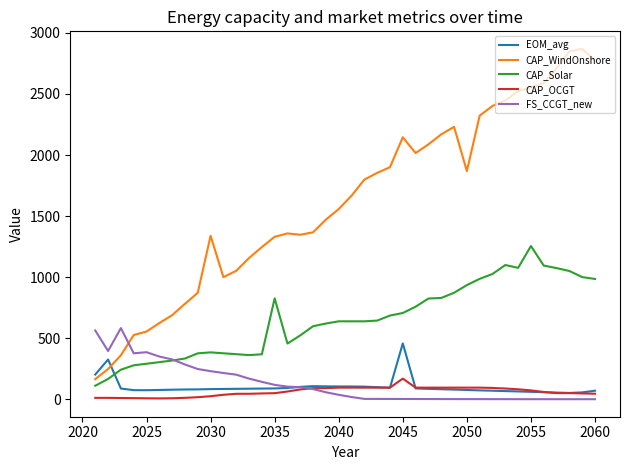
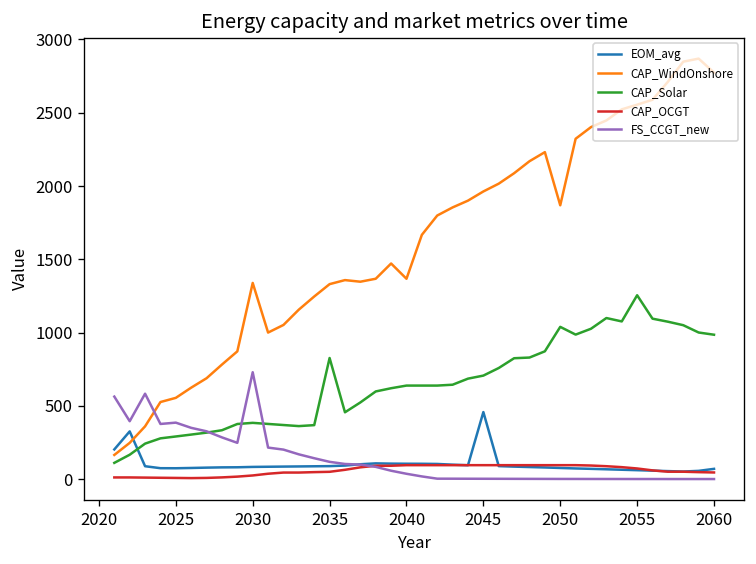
  {
    "EOM_avg": {
      "2025": 70,
      "2030": 80,
      "2035": 90,
      "2045": 460,
      "2060": 70
    },
    "CAP_WindOnshore": {
      "2025": 550,
      "2030": 1340,
      "2035": 1330,
-     "2040": 1560,
-     "2045": 2150,
+     "2040": 1370,
+     "2045": 1960,
      "2050": 1870
    },
    "CAP_Solar": {
      "2025": 290,
      "2030": 380,
      "2035": 830,
      "2040": 640,
      "2045": 710,
-     "2050": 930,
+     "2050": 1040,
      "2055": 1250,
      "2060": 990
    },
    "CAP_OCGT": {
      "2025": 10,
      "2030": 20,
      "2035": 50,
-     "2045": 170,
+     "2045": 100,
      "2060": 50
    },
    "FS_CCGT_new": {
      "2025": 390,
-     "2030": 230,
+     "2030": 730,
      "2035": 120,
      "2040": 40,
      "2045": 0,
      "2050": 0,
      "2055": 0,
      "2060": 0
    }
  }
